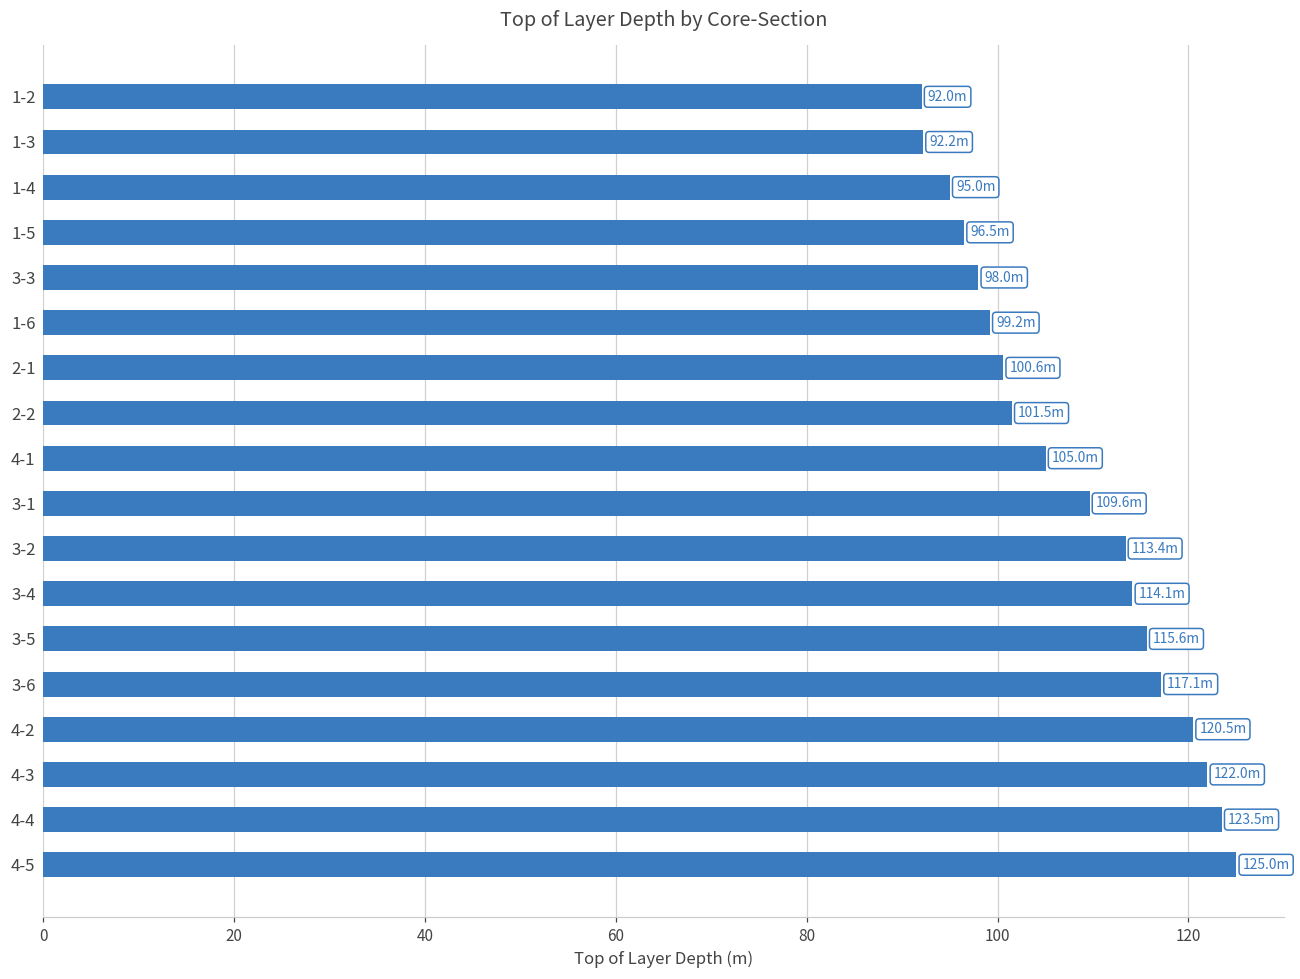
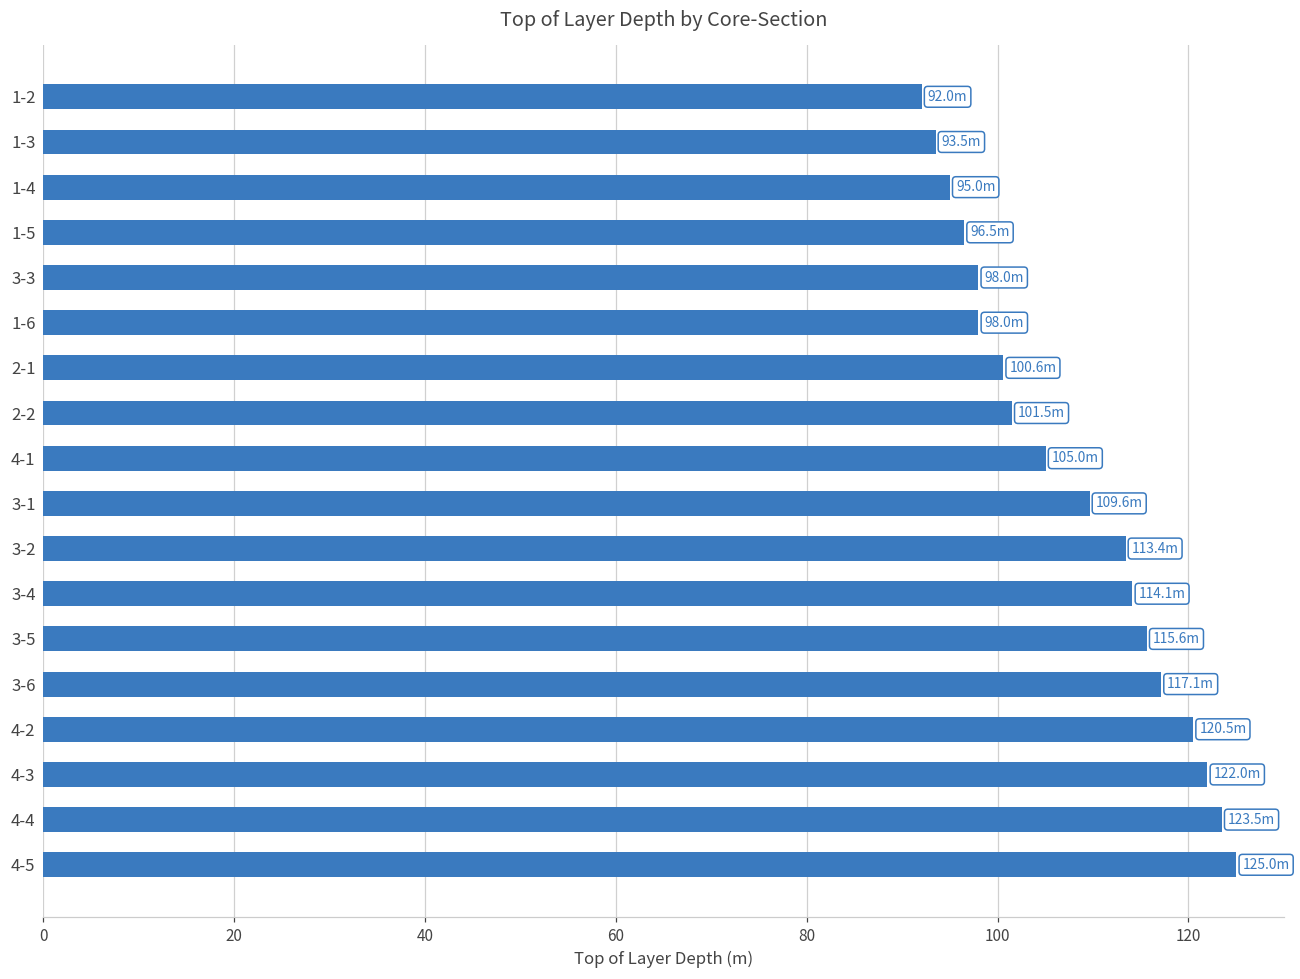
  {
-   "1-3": "92.2m",
-   "1-6": "99.2m"
+   "1-3": "93.5m",
+   "1-6": "98.0m"
  }
